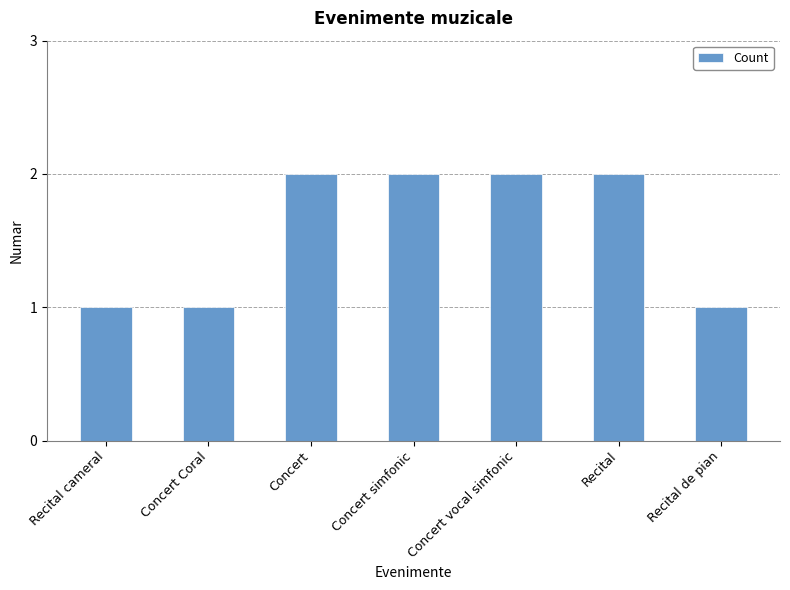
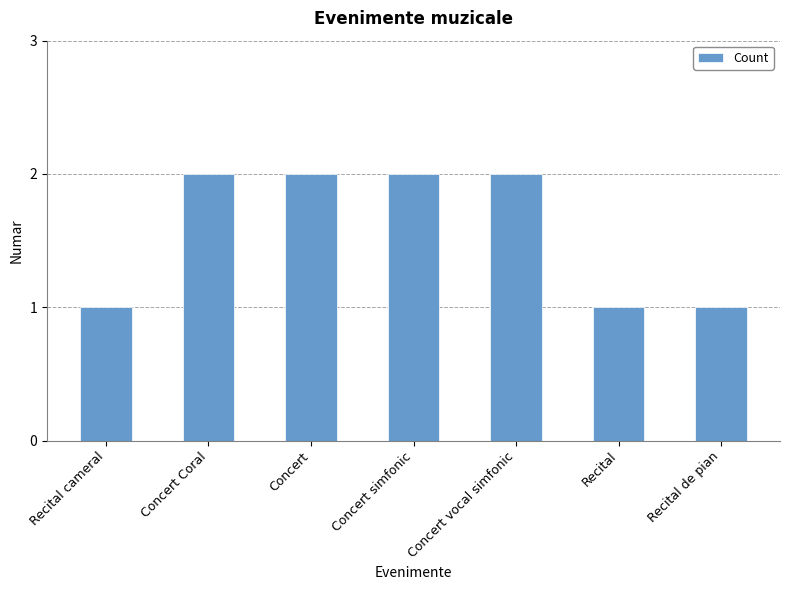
  {
    "Recital cameral": 1,
-   "Concert Coral": 1,
+   "Concert Coral": 2,
    "Concert": 2,
    "Concert simfonic": 2,
    "Concert vocal simfonic": 2,
-   "Recital": 2,
+   "Recital": 1,
    "Recital de pian": 1
  }
